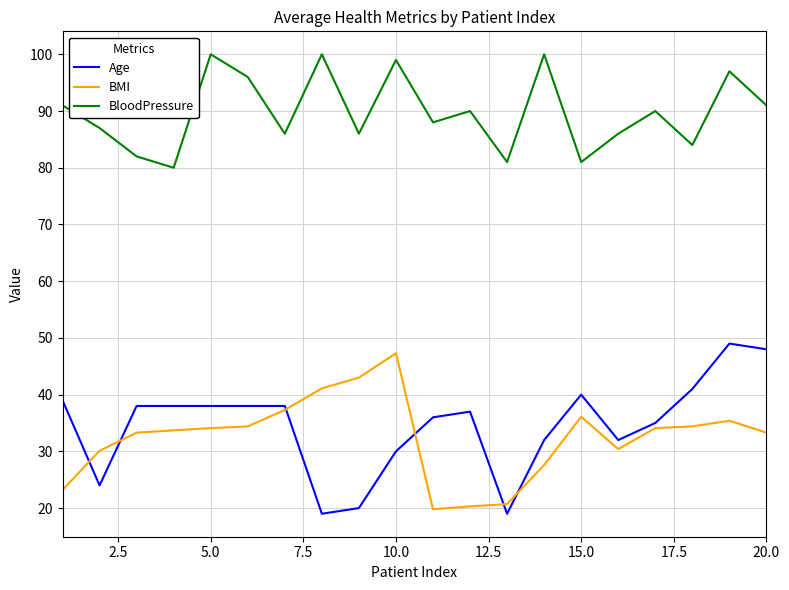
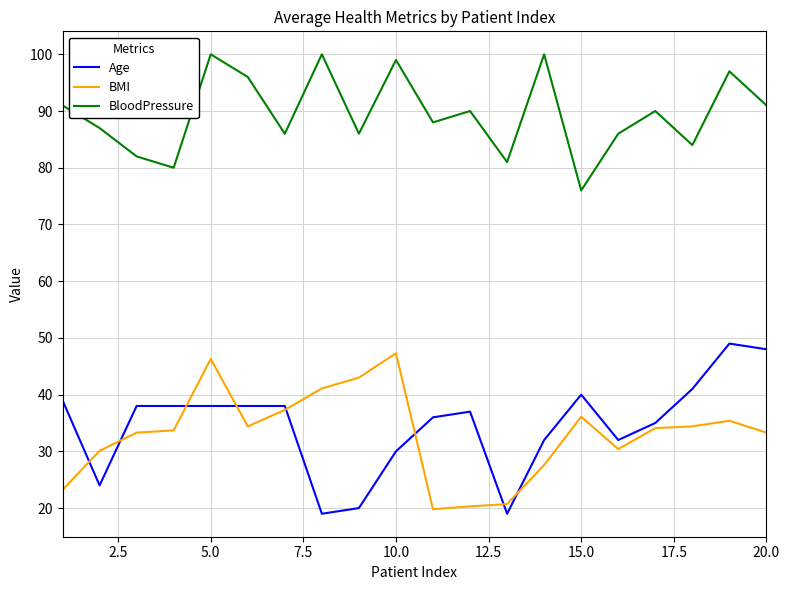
  {
    "Age": {
      "5.0": 38,
      "10.0": 30,
      "15.0": 40,
      "20.0": 48
    },
    "BMI": {
-     "5.0": 34,
+     "5.0": 46,
      "10.0": 47,
      "15.0": 36,
      "20.0": 33
    },
    "BloodPressure": {
      "5.0": 100,
      "10.0": 99,
-     "15.0": 81,
+     "15.0": 76,
      "20.0": 91
    }
  }
